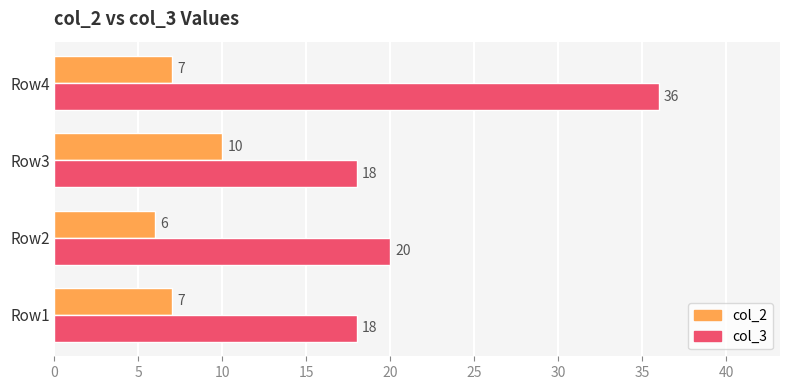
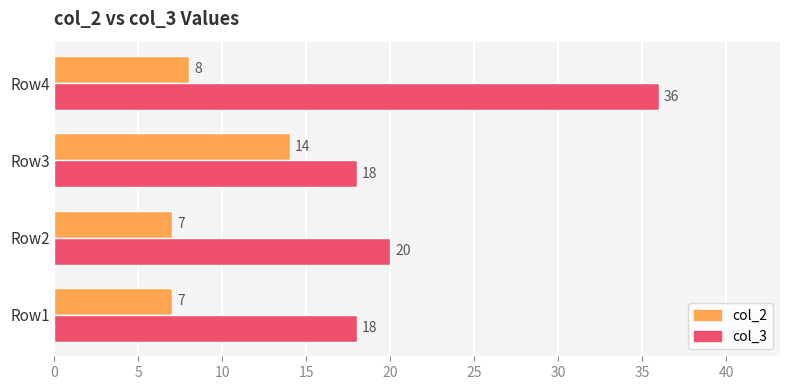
  {
    "col_2": {
-     "Row4": 7,
-     "Row3": 10,
-     "Row2": 6,
+     "Row4": 8,
+     "Row3": 14,
+     "Row2": 7,
      "Row1": 7
    },
    "col_3": {
      "Row4": 36,
      "Row3": 18,
      "Row2": 20,
      "Row1": 18
    }
  }
